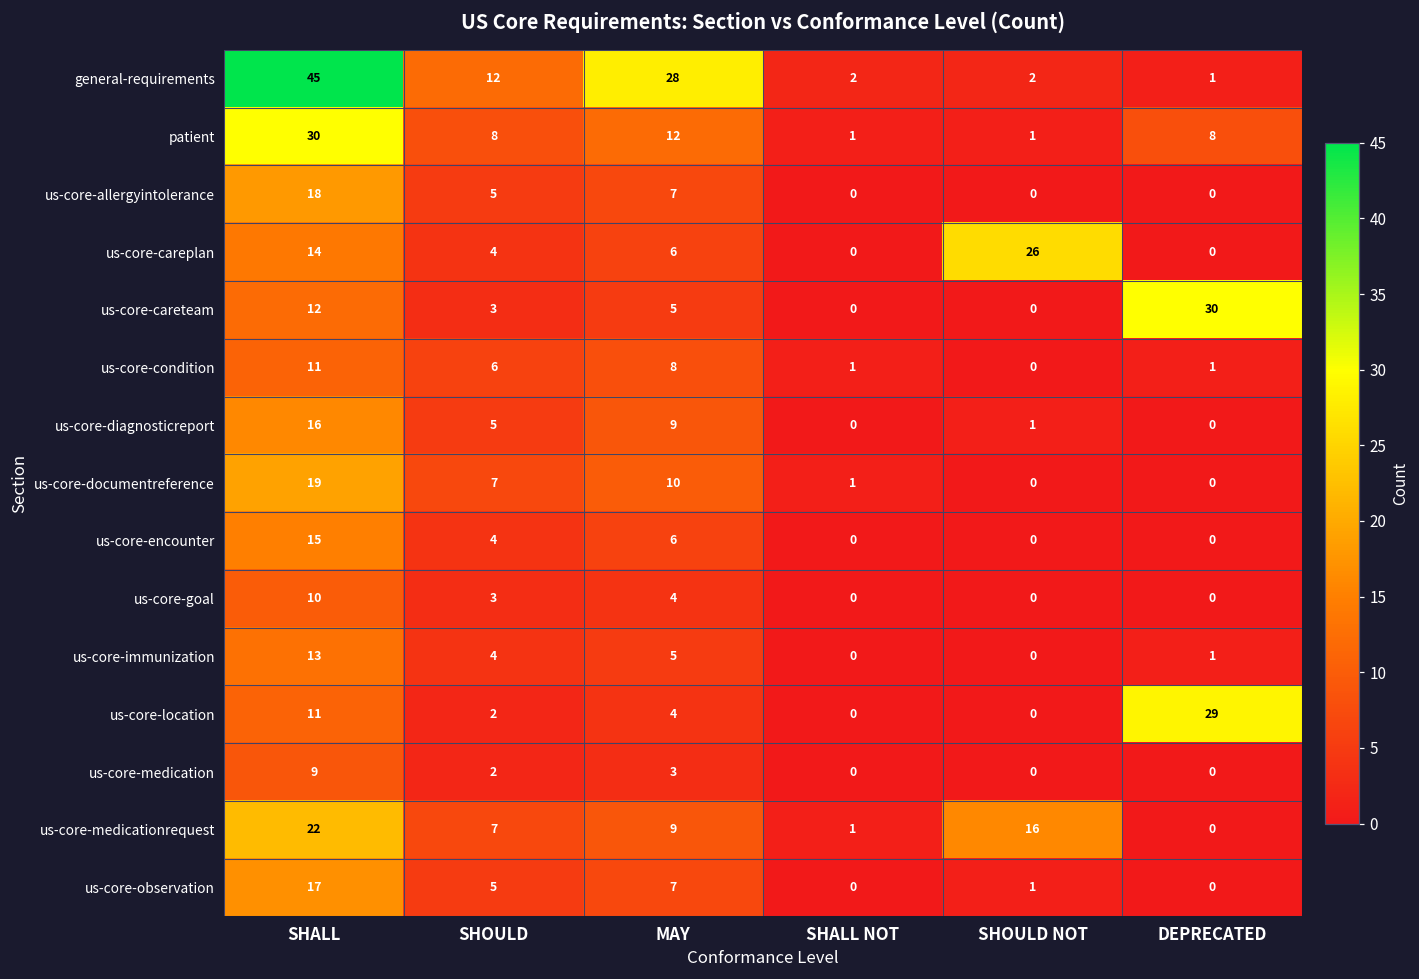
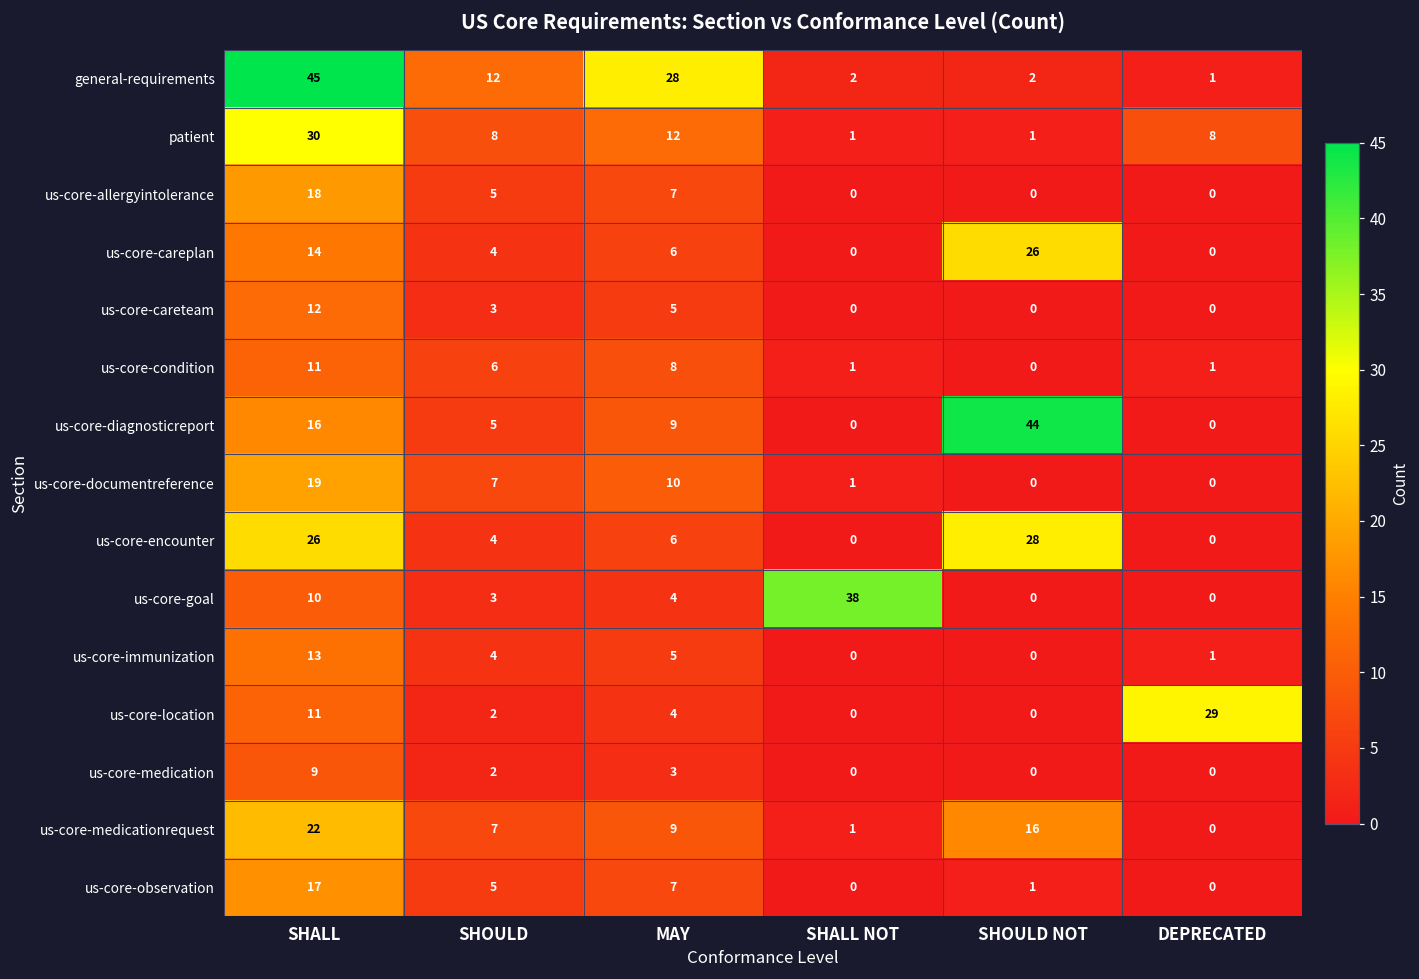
  {
    "general-requirements": {
      "SHALL": 45,
      "SHOULD": 12,
      "MAY": 28,
      "SHALL NOT": 2,
      "SHOULD NOT": 2,
      "DEPRECATED": 1
    },
    "patient": {
      "SHALL": 30,
      "SHOULD": 8,
      "MAY": 12,
      "SHALL NOT": 1,
      "SHOULD NOT": 1,
      "DEPRECATED": 8
    },
    "us-core-allergyintolerance": {
      "SHALL": 18,
      "SHOULD": 5,
      "MAY": 7,
      "SHALL NOT": 0,
      "SHOULD NOT": 0,
      "DEPRECATED": 0
    },
    "us-core-careplan": {
      "SHALL": 14,
      "SHOULD": 4,
      "MAY": 6,
      "SHALL NOT": 0,
      "SHOULD NOT": 26,
      "DEPRECATED": 0
    },
    "us-core-careteam": {
      "SHALL": 12,
      "SHOULD": 3,
      "MAY": 5,
      "SHALL NOT": 0,
      "SHOULD NOT": 0,
-     "DEPRECATED": 30
+     "DEPRECATED": 0
    },
    "us-core-condition": {
      "SHALL": 11,
      "SHOULD": 6,
      "MAY": 8,
      "SHALL NOT": 1,
      "SHOULD NOT": 0,
      "DEPRECATED": 1
    },
    "us-core-diagnosticreport": {
      "SHALL": 16,
      "SHOULD": 5,
      "MAY": 9,
      "SHALL NOT": 0,
-     "SHOULD NOT": 1,
+     "SHOULD NOT": 44,
      "DEPRECATED": 0
    },
    "us-core-documentreference": {
      "SHALL": 19,
      "SHOULD": 7,
      "MAY": 10,
      "SHALL NOT": 1,
      "SHOULD NOT": 0,
      "DEPRECATED": 0
    },
    "us-core-encounter": {
-     "SHALL": 15,
+     "SHALL": 26,
      "SHOULD": 4,
      "MAY": 6,
      "SHALL NOT": 0,
-     "SHOULD NOT": 0,
+     "SHOULD NOT": 28,
      "DEPRECATED": 0
    },
    "us-core-goal": {
      "SHALL": 10,
      "SHOULD": 3,
      "MAY": 4,
-     "SHALL NOT": 0,
+     "SHALL NOT": 38,
      "SHOULD NOT": 0,
      "DEPRECATED": 0
    },
    "us-core-immunization": {
      "SHALL": 13,
      "SHOULD": 4,
      "MAY": 5,
      "SHALL NOT": 0,
      "SHOULD NOT": 0,
      "DEPRECATED": 1
    },
    "us-core-location": {
      "SHALL": 11,
      "SHOULD": 2,
      "MAY": 4,
      "SHALL NOT": 0,
      "SHOULD NOT": 0,
      "DEPRECATED": 29
    },
    "us-core-medication": {
      "SHALL": 9,
      "SHOULD": 2,
      "MAY": 3,
      "SHALL NOT": 0,
      "SHOULD NOT": 0,
      "DEPRECATED": 0
    },
    "us-core-medicationrequest": {
      "SHALL": 22,
      "SHOULD": 7,
      "MAY": 9,
      "SHALL NOT": 1,
      "SHOULD NOT": 16,
      "DEPRECATED": 0
    },
    "us-core-observation": {
      "SHALL": 17,
      "SHOULD": 5,
      "MAY": 7,
      "SHALL NOT": 0,
      "SHOULD NOT": 1,
      "DEPRECATED": 0
    }
  }
